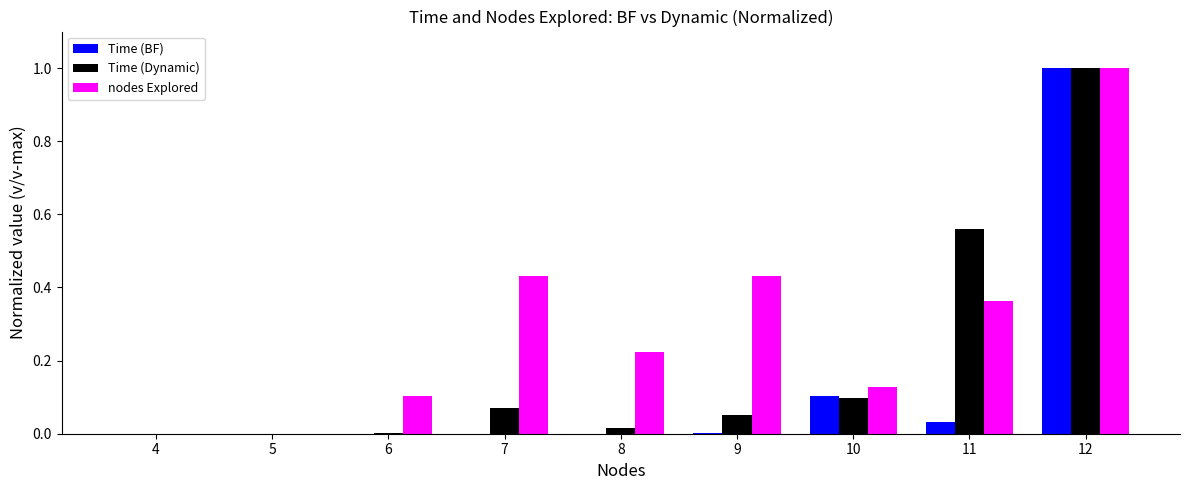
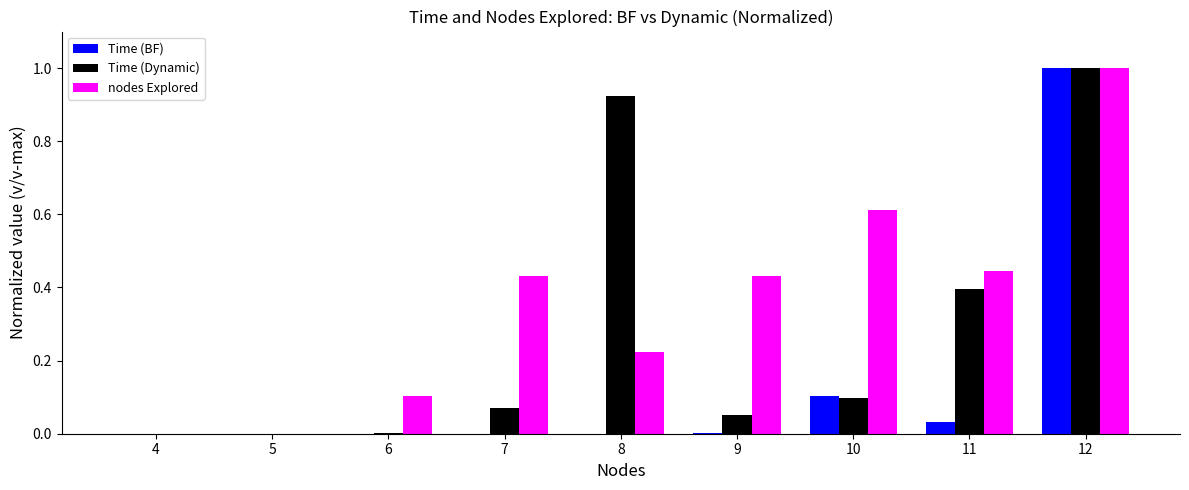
  {
    "Time (BF)": {
      "10": 0.10,
      "11": 0.03,
      "12": 1.00
    },
    "Time (Dynamic)": {
      "7": 0.07,
-     "8": 0.02,
+     "8": 0.92,
      "9": 0.05,
      "10": 0.10,
-     "11": 0.56,
+     "11": 0.39,
      "12": 1.00
    },
    "nodes Explored": {
      "6": 0.10,
      "7": 0.43,
      "8": 0.22,
      "9": 0.43,
-     "10": 0.13,
-     "11": 0.36,
+     "10": 0.61,
+     "11": 0.44,
      "12": 1.00
    }
  }
